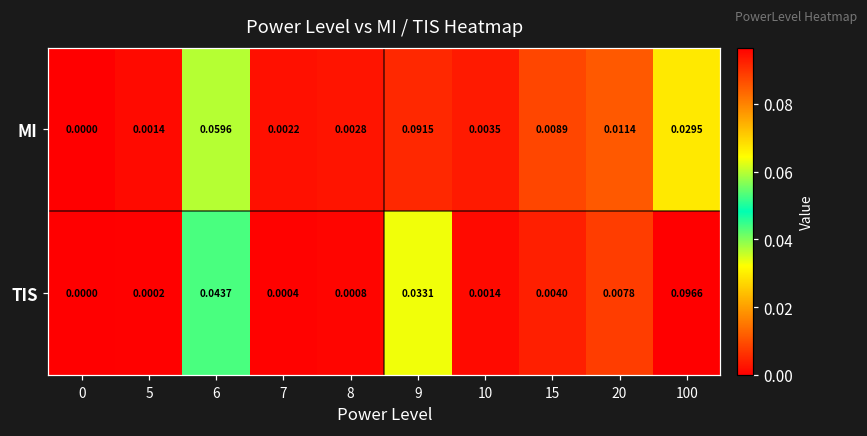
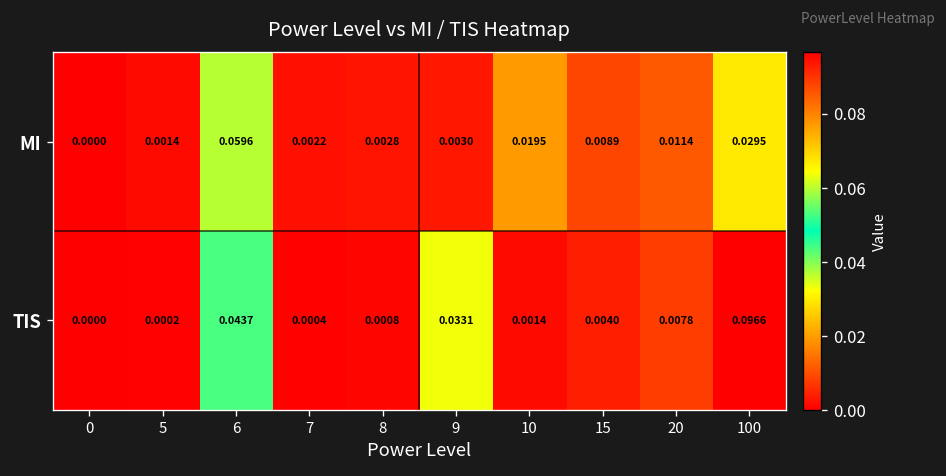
  {
    "MI": {
      "0": 0.0000,
      "5": 0.0014,
      "6": 0.0596,
      "7": 0.0022,
      "8": 0.0028,
-     "9": 0.0915,
-     "10": 0.0035,
+     "9": 0.0030,
+     "10": 0.0195,
      "15": 0.0089,
      "20": 0.0114,
      "100": 0.0295
    },
    "TIS": {
      "0": 0.0000,
      "5": 0.0002,
      "6": 0.0437,
      "7": 0.0004,
      "8": 0.0008,
      "9": 0.0331,
      "10": 0.0014,
      "15": 0.0040,
      "20": 0.0078,
      "100": 0.0966
    }
  }
